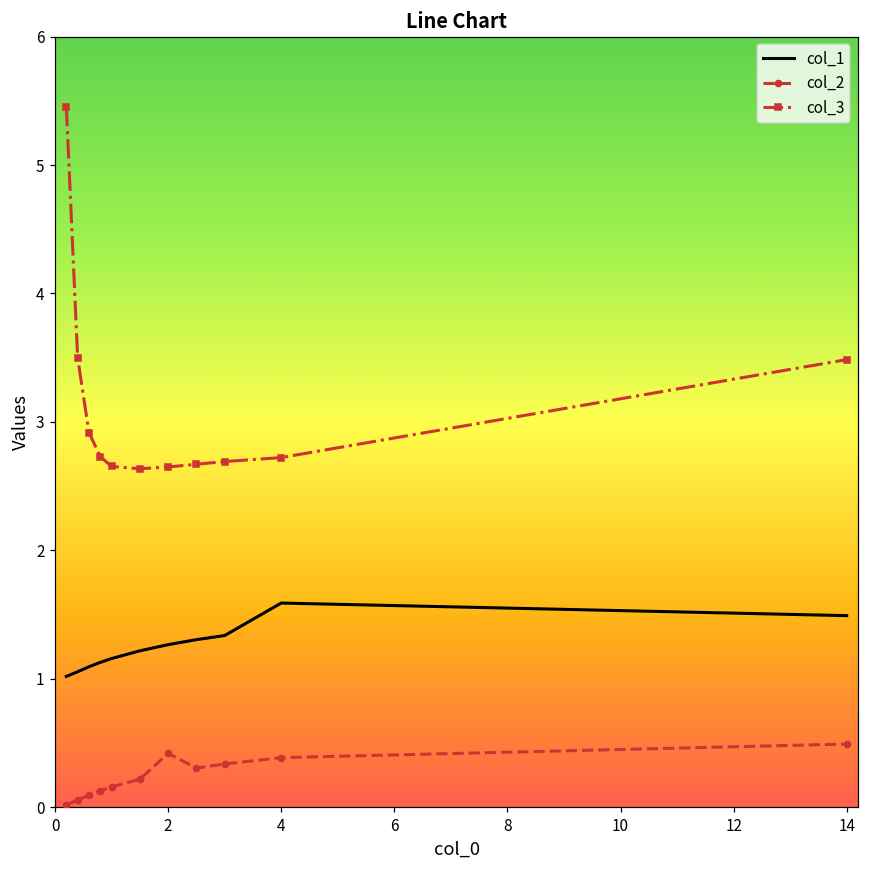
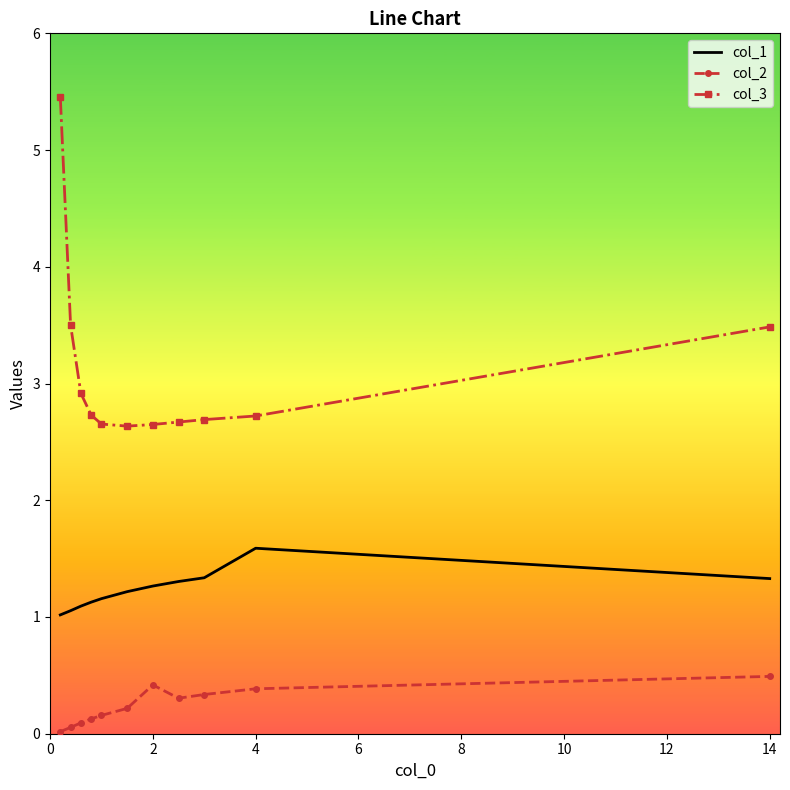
  {
    "col_1": {
      "2": 1.27,
      "4": 1.59,
-     "14": 1.49
+     "14": 1.33
    }
  }
